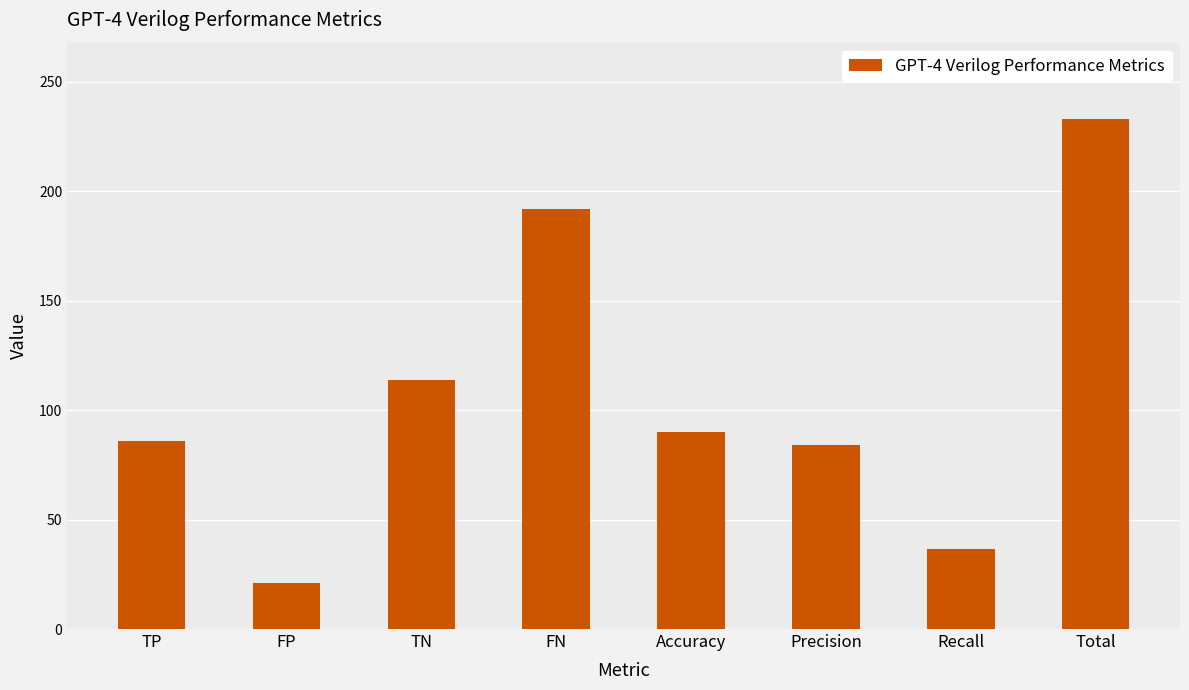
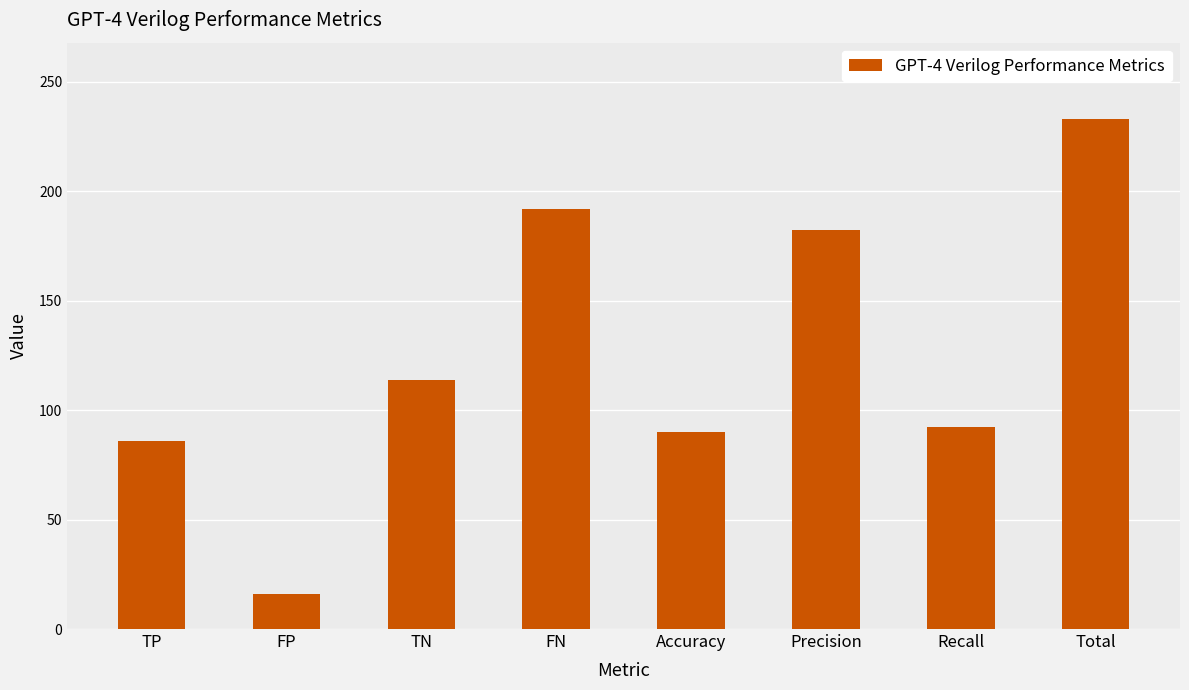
  {
    "TP": 86,
-   "FP": 21,
+   "FP": 16,
    "TN": 114,
    "FN": 192,
    "Accuracy": 90,
-   "Precision": 84,
-   "Recall": 37,
+   "Precision": 183,
+   "Recall": 92,
    "Total": 233
  }
